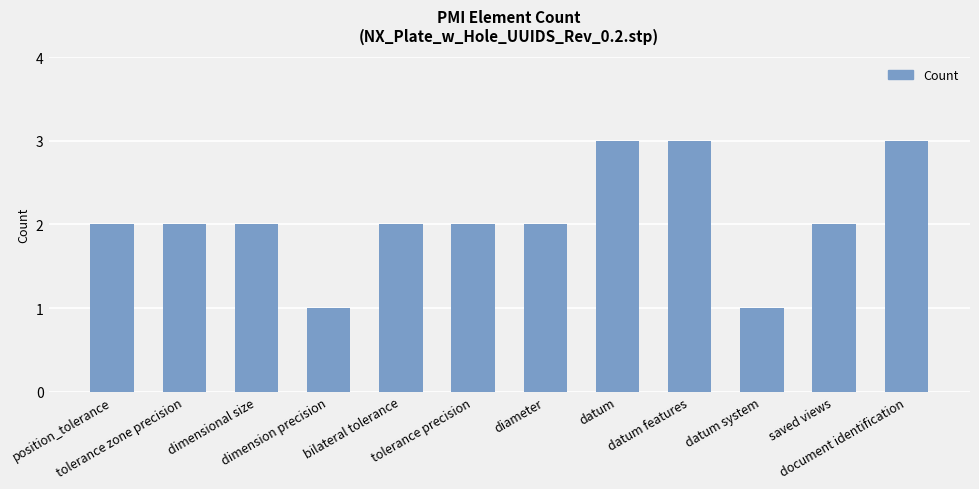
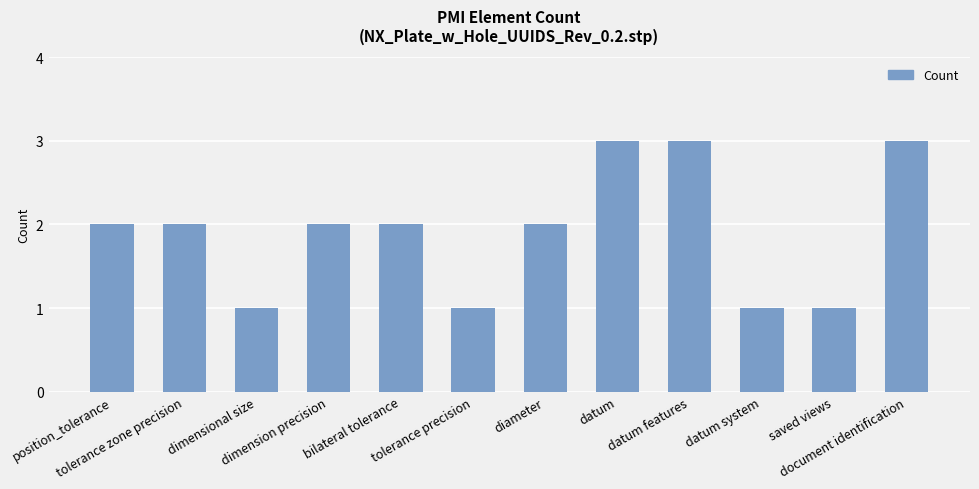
  {
    "position_tolerance": 2,
    "tolerance zone precision": 2,
-   "dimensional size": 2,
-   "dimension precision": 1,
+   "dimensional size": 1,
+   "dimension precision": 2,
    "bilateral tolerance": 2,
-   "tolerance precision": 2,
+   "tolerance precision": 1,
    "diameter": 2,
    "datum": 3,
    "datum features": 3,
    "datum system": 1,
-   "saved views": 2,
+   "saved views": 1,
    "document identification": 3
  }
